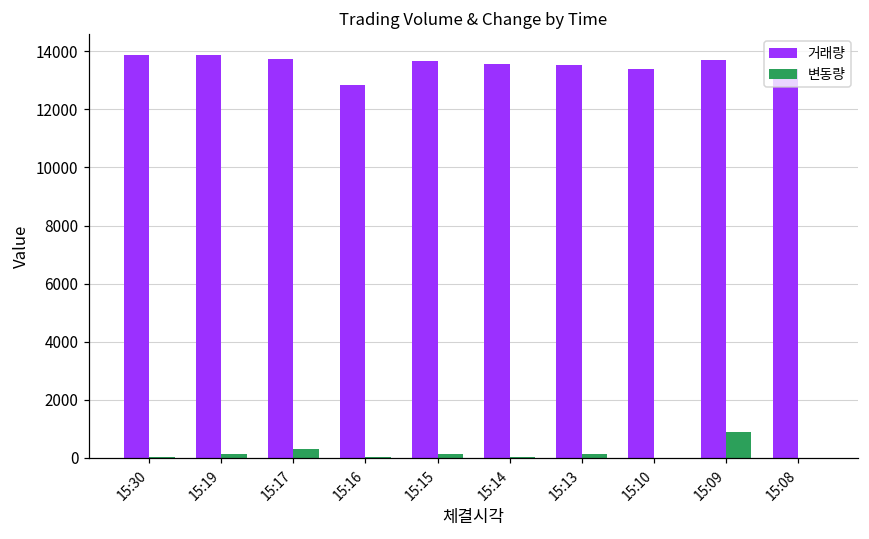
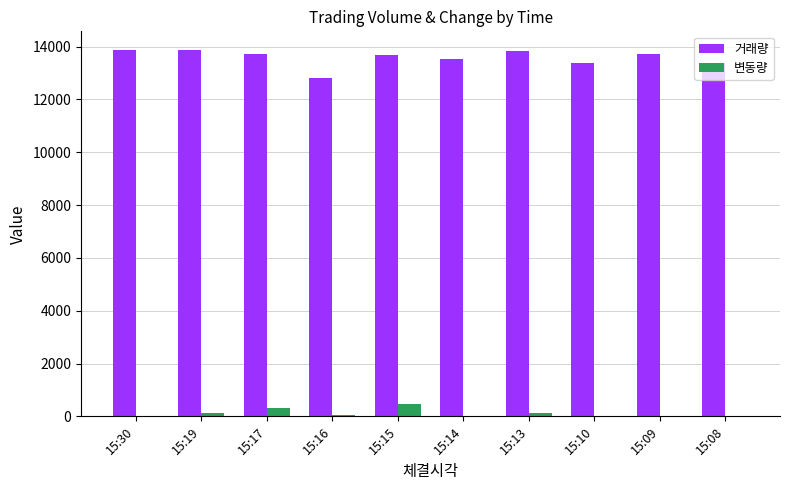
  {
    "거래량": {
      "15:30": 13900,
      "15:19": 13900,
      "15:17": 13700,
      "15:16": 12800,
      "15:15": 13700,
      "15:14": 13500,
-     "15:13": 13500,
+     "15:13": 13800,
      "15:10": 13400,
      "15:09": 13700
    },
    "변동량": {
      "15:19": 100,
      "15:17": 300,
-     "15:15": 100,
+     "15:15": 500,
      "15:13": 100,
-     "15:09": 900
+     "15:09": 0
    }
  }
